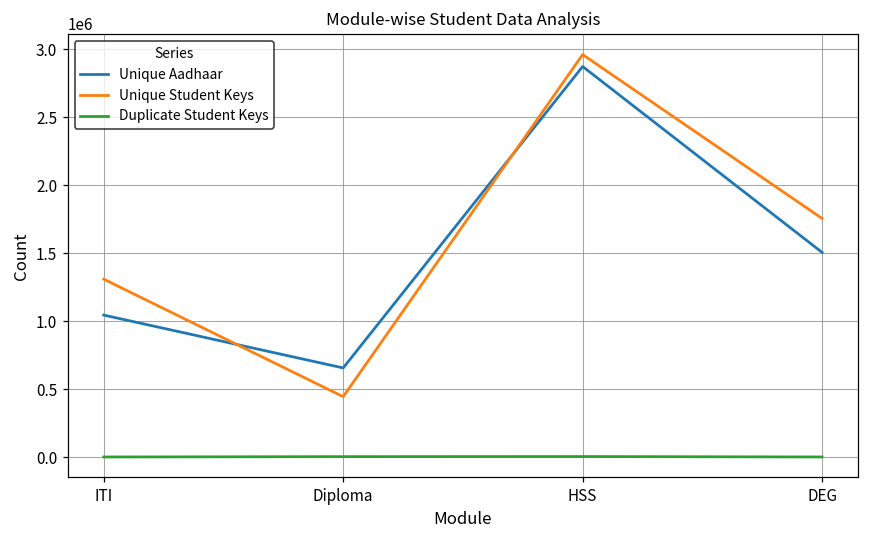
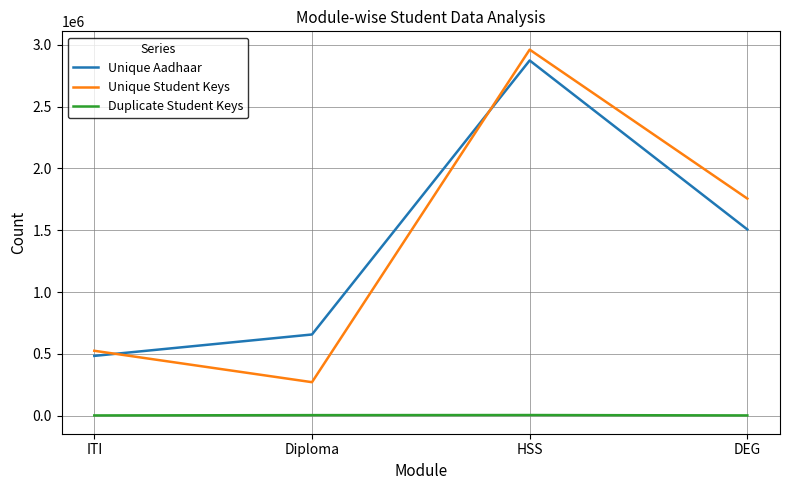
  {
    "Unique Aadhaar": {
-     "ITI": 1050000,
+     "ITI": 480000,
      "Diploma": 660000,
      "HSS": 2870000,
      "DEG": 1510000
    },
    "Unique Student Keys": {
-     "ITI": 1310000,
-     "Diploma": 450000,
+     "ITI": 520000,
+     "Diploma": 270000,
      "HSS": 2960000,
      "DEG": 1760000
    },
    "Duplicate Student Keys": {
      "ITI": 0,
      "Diploma": 0,
      "HSS": 10000,
      "DEG": 0
    }
  }
